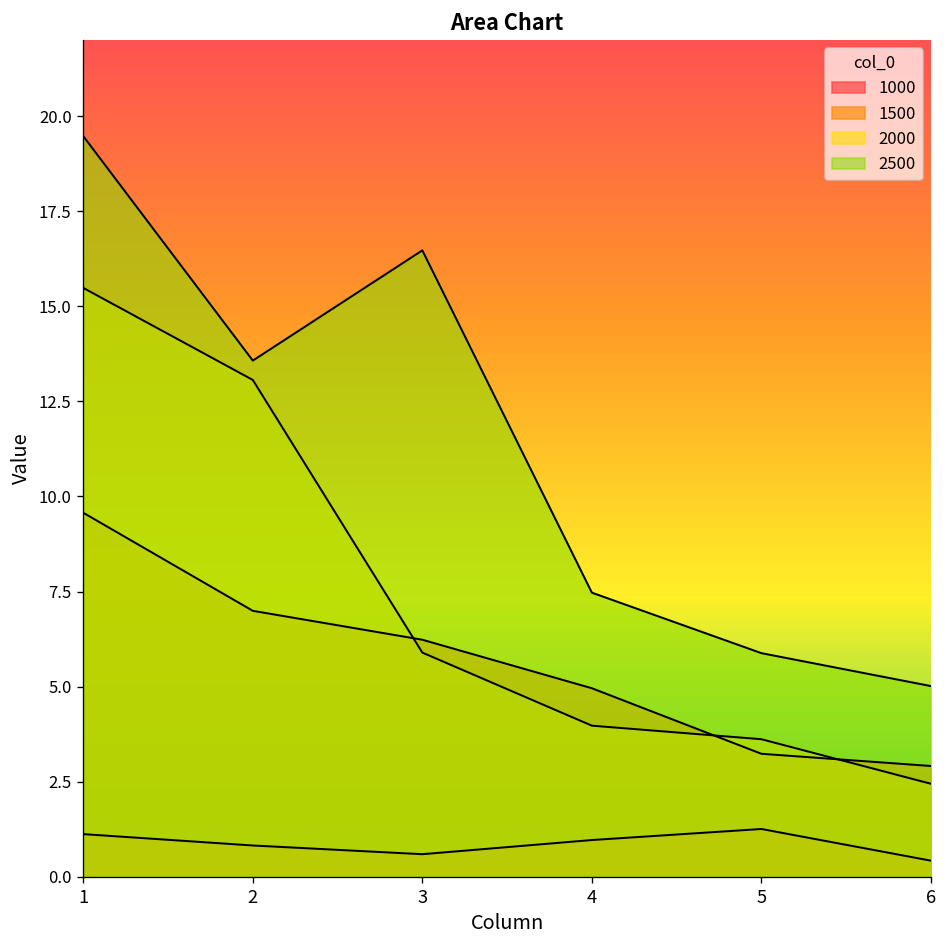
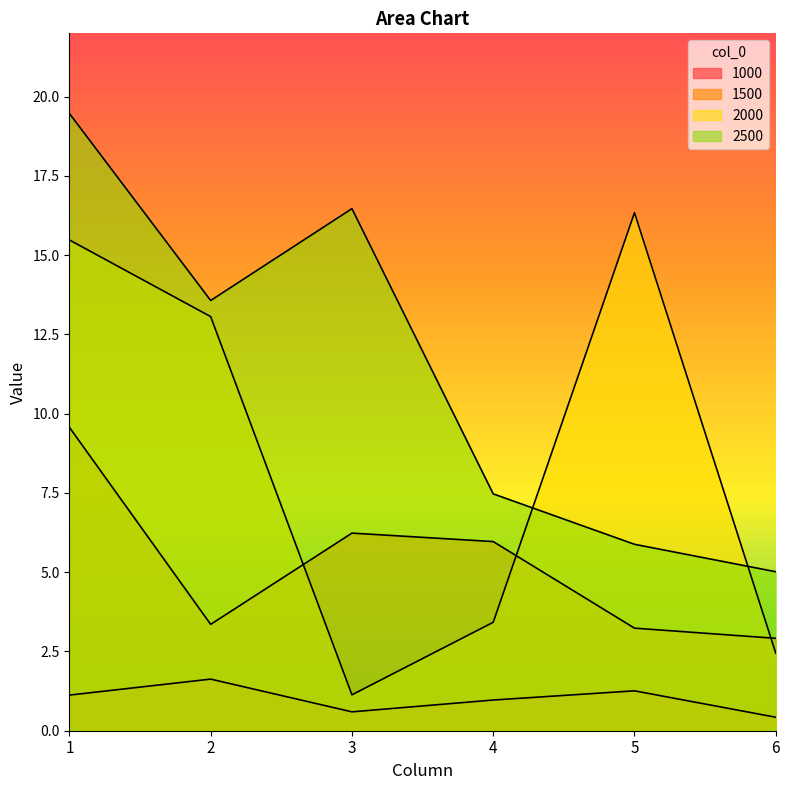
  {
    "1000": {
      "1": 1.1,
-     "2": 0.8,
+     "2": 1.6,
      "3": 0.6,
      "4": 1.0,
      "5": 1.3,
      "6": 0.4
    },
    "1500": {
      "1": 9.6,
-     "2": 7.0,
+     "2": 3.4,
      "3": 6.2,
-     "4": 5.0,
+     "4": 6.0,
      "5": 3.2,
      "6": 2.9
    },
    "2000": {
      "1": 15.5,
      "2": 13.1,
-     "3": 5.9,
-     "4": 4.0,
-     "5": 3.6,
+     "3": 1.1,
+     "4": 3.4,
+     "5": 16.3,
      "6": 2.4
    },
    "2500": {
      "1": 19.5,
      "2": 13.6,
      "3": 16.5,
      "4": 7.5,
      "5": 5.9,
      "6": 5.0
    }
  }
